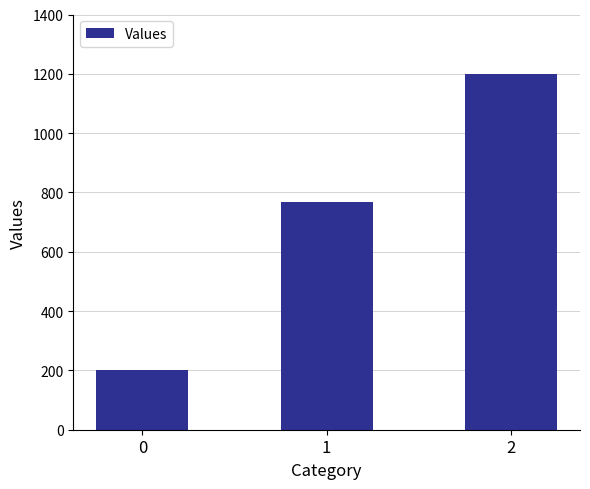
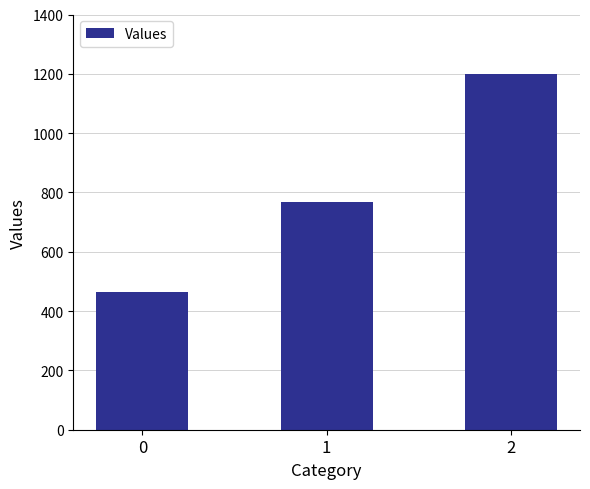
  {
-   "0": 200,
+   "0": 460,
    "1": 770,
    "2": 1200
  }
